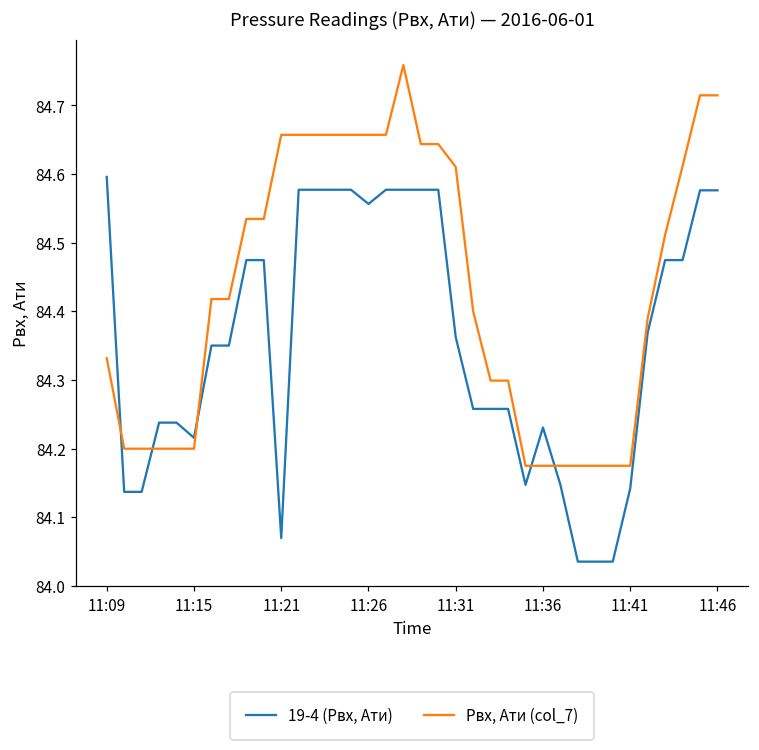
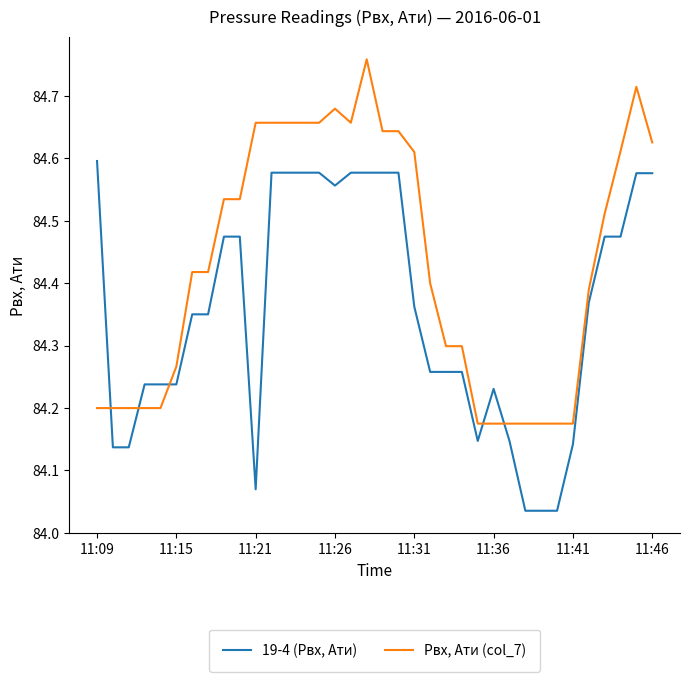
  {
    "19-4 (Pвх, Ати)": {
      "11:09": 84.60,
-     "11:15": 84.22,
+     "11:15": 84.24,
      "11:21": 84.07,
      "11:26": 84.56,
      "11:31": 84.36,
      "11:36": 84.23,
      "11:41": 84.14,
      "11:46": 84.58
    },
    "Pвх, Ати (col_7)": {
-     "11:09": 84.33,
-     "11:15": 84.20,
+     "11:09": 84.20,
+     "11:15": 84.27,
      "11:21": 84.66,
-     "11:26": 84.66,
+     "11:26": 84.68,
      "11:31": 84.61,
      "11:36": 84.17,
      "11:41": 84.17,
-     "11:46": 84.71
+     "11:46": 84.63
    }
  }
